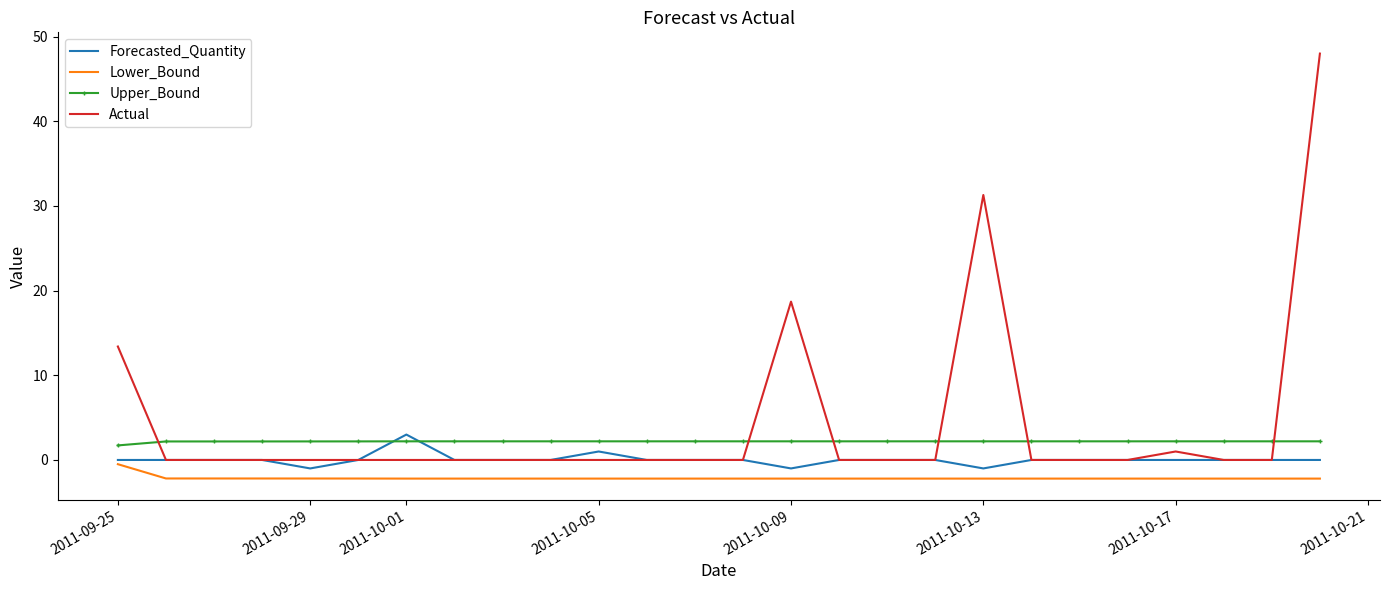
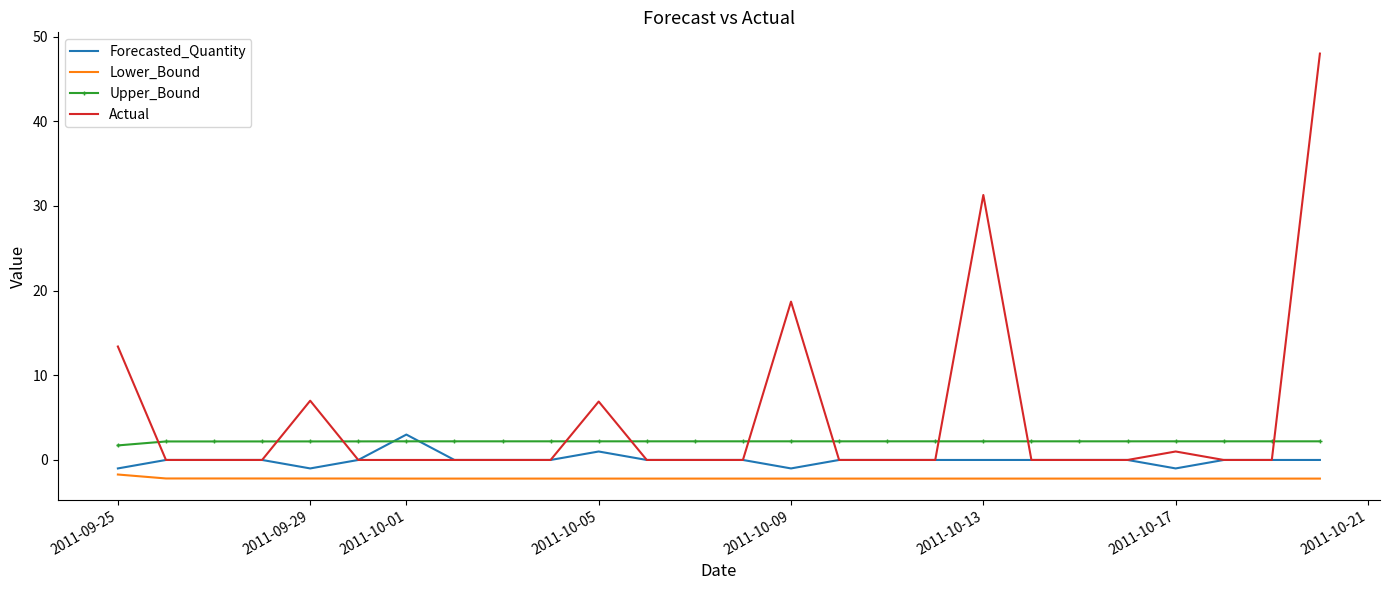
  {
    "Forecasted_Quantity": {
-     "2011-09-25": 0,
+     "2011-09-25": -1,
      "2011-09-29": -1,
      "2011-10-01": 3,
      "2011-10-05": 1,
      "2011-10-09": -1,
-     "2011-10-13": -1,
-     "2011-10-17": 0
+     "2011-10-13": 0,
+     "2011-10-17": -1
    },
    "Lower_Bound": {
-     "2011-09-25": 0,
+     "2011-09-25": -2,
      "2011-09-29": -2,
      "2011-10-01": -2,
      "2011-10-05": -2,
      "2011-10-09": -2,
      "2011-10-13": -2,
      "2011-10-17": -2
    },
    "Upper_Bound": {
      "2011-09-25": 2,
      "2011-09-29": 2,
      "2011-10-01": 2,
      "2011-10-05": 2,
      "2011-10-09": 2,
      "2011-10-13": 2,
      "2011-10-17": 2
    },
    "Actual": {
      "2011-09-25": 13,
-     "2011-09-29": 0,
+     "2011-09-29": 7,
      "2011-10-01": 0,
-     "2011-10-05": 0,
+     "2011-10-05": 7,
      "2011-10-09": 19,
      "2011-10-13": 31,
      "2011-10-17": 1
    }
  }
